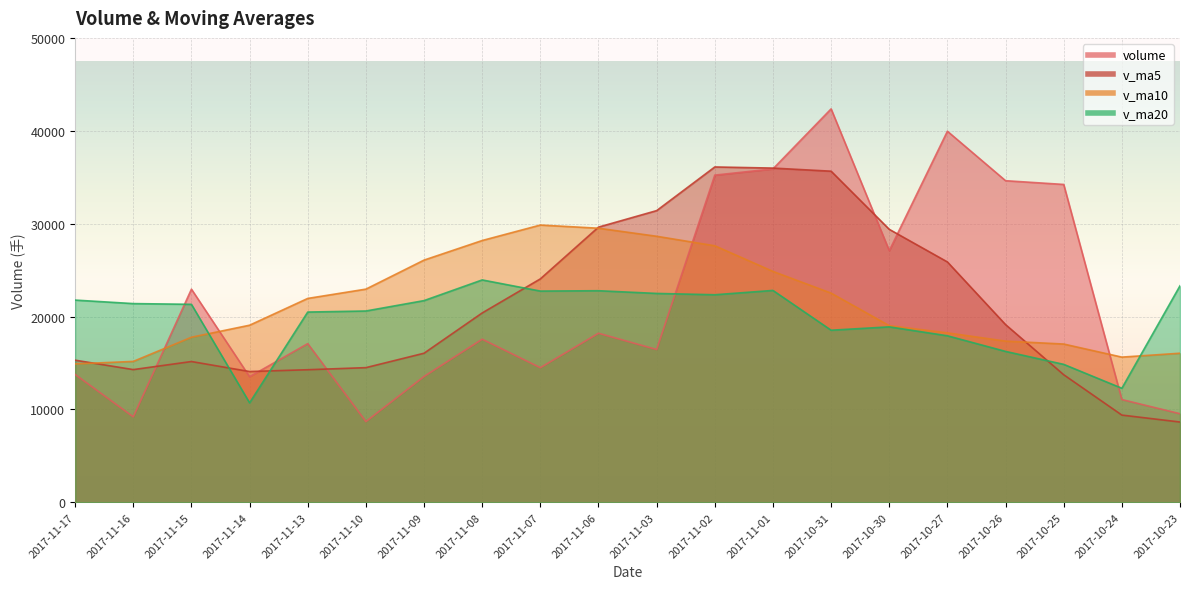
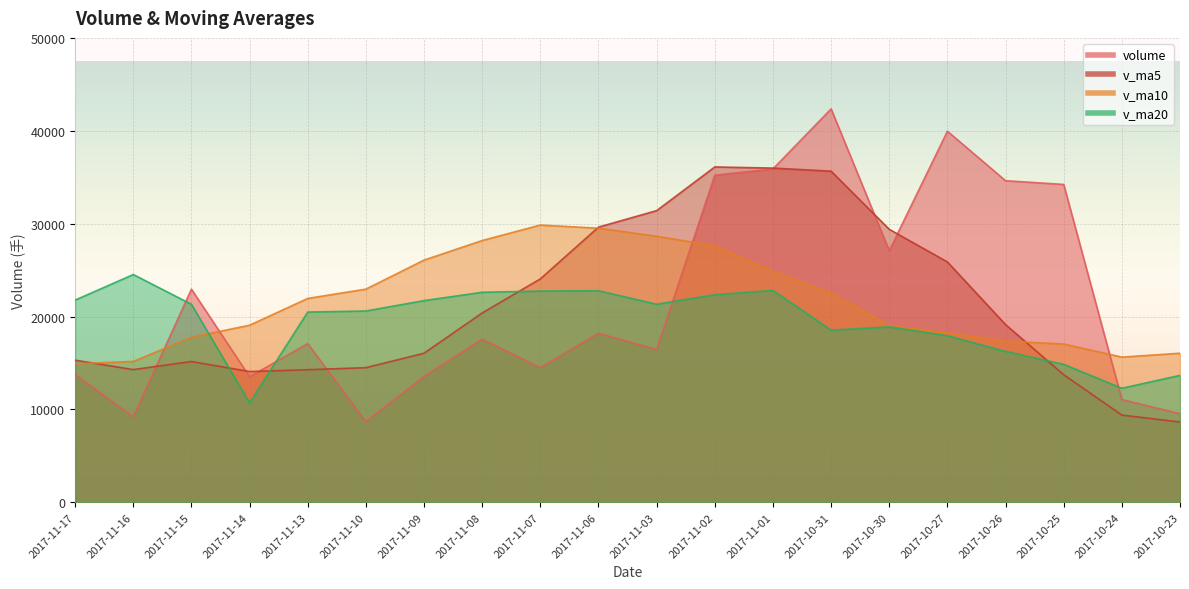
  {
    "v_ma20": {
      "2017-11-17": 22000,
-     "2017-11-16": 21000,
+     "2017-11-16": 25000,
      "2017-11-15": 21000,
      "2017-11-14": 11000,
      "2017-11-13": 20000,
      "2017-11-10": 21000,
      "2017-11-09": 22000,
-     "2017-11-08": 24000,
+     "2017-11-08": 23000,
      "2017-11-07": 23000,
      "2017-11-06": 23000,
-     "2017-11-03": 22000,
+     "2017-11-03": 21000,
      "2017-11-02": 22000,
      "2017-11-01": 23000,
      "2017-10-31": 19000,
      "2017-10-27": 18000,
      "2017-10-26": 16000,
      "2017-10-25": 15000,
      "2017-10-24": 12000,
-     "2017-10-23": 23000
+     "2017-10-23": 14000
    }
  }
